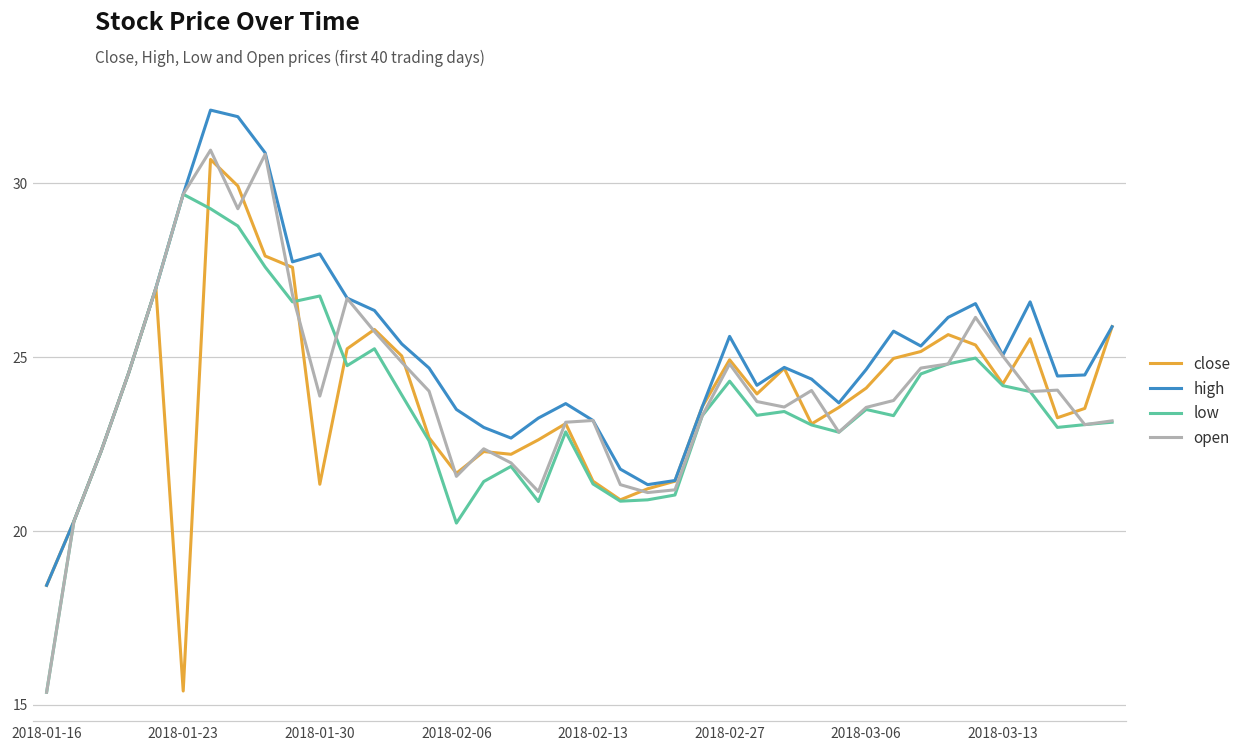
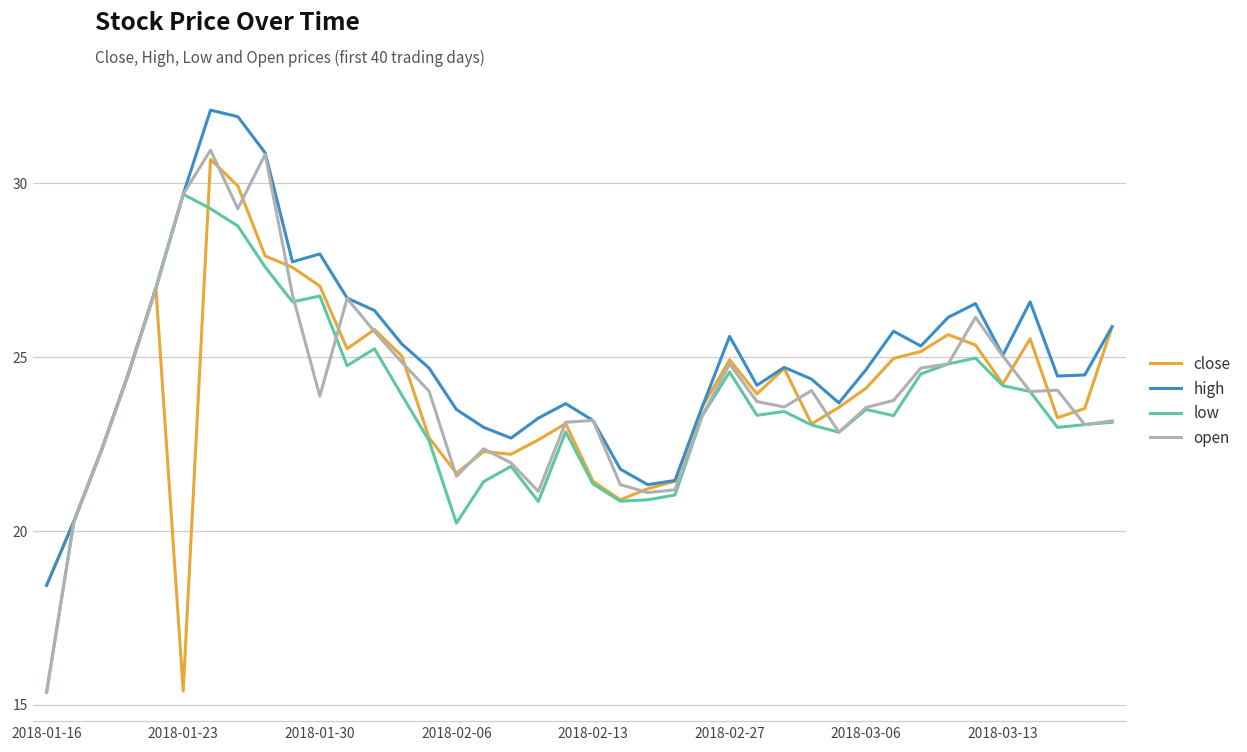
  {
    "close": {
      "2018-01-23": 15.4,
-     "2018-01-30": 21.3,
+     "2018-01-30": 27.0,
      "2018-02-06": 21.7,
      "2018-02-27": 24.9,
      "2018-03-06": 24.1
    },
    "high": {
      "2018-01-30": 28.0,
      "2018-02-06": 23.5,
      "2018-02-27": 25.6,
      "2018-03-06": 24.6
    },
    "low": {
      "2018-01-30": 26.8,
      "2018-02-06": 20.2,
-     "2018-02-27": 24.3
+     "2018-02-27": 24.6
    },
    "open": {
      "2018-01-30": 23.9,
      "2018-02-06": 21.6,
      "2018-02-27": 24.8
    }
  }
